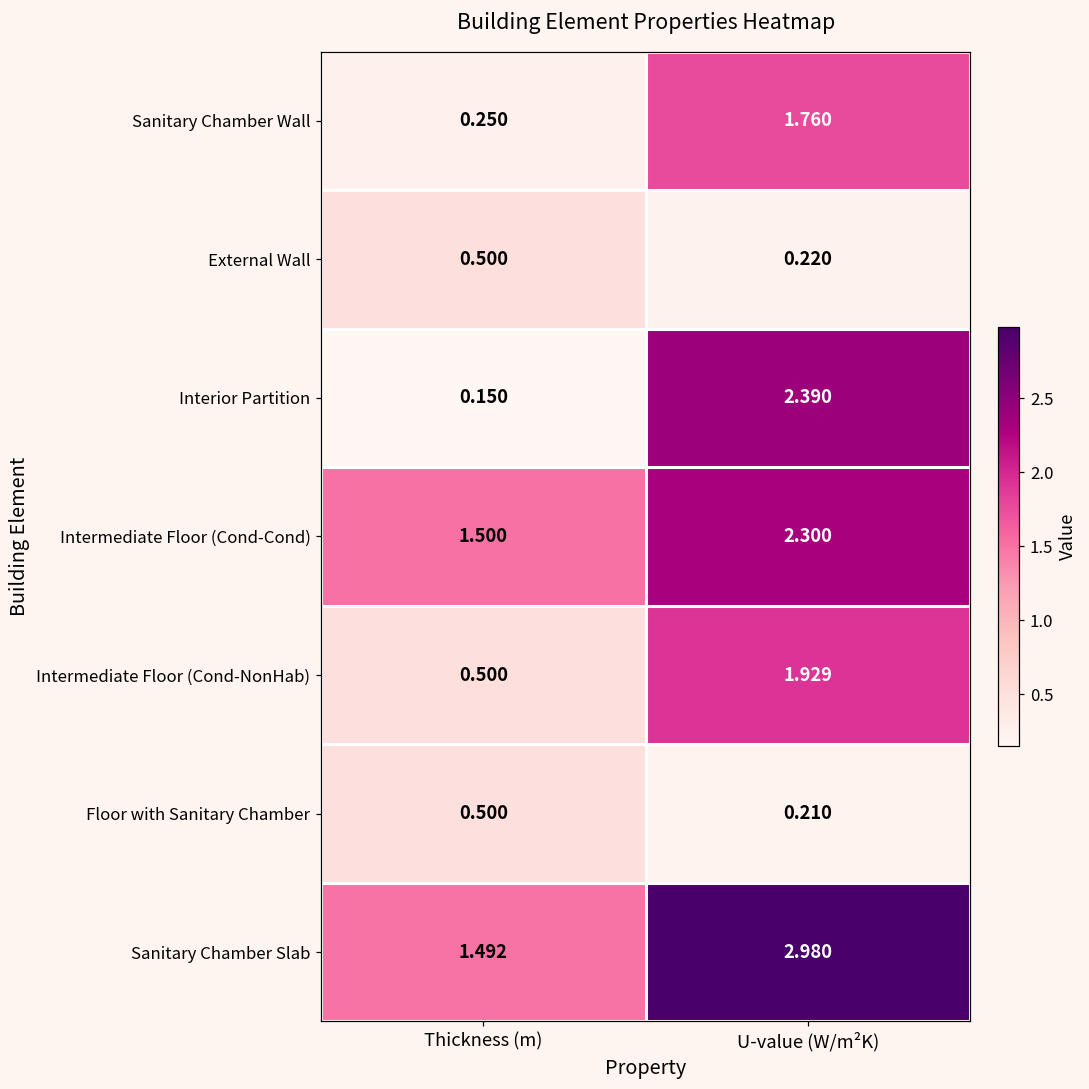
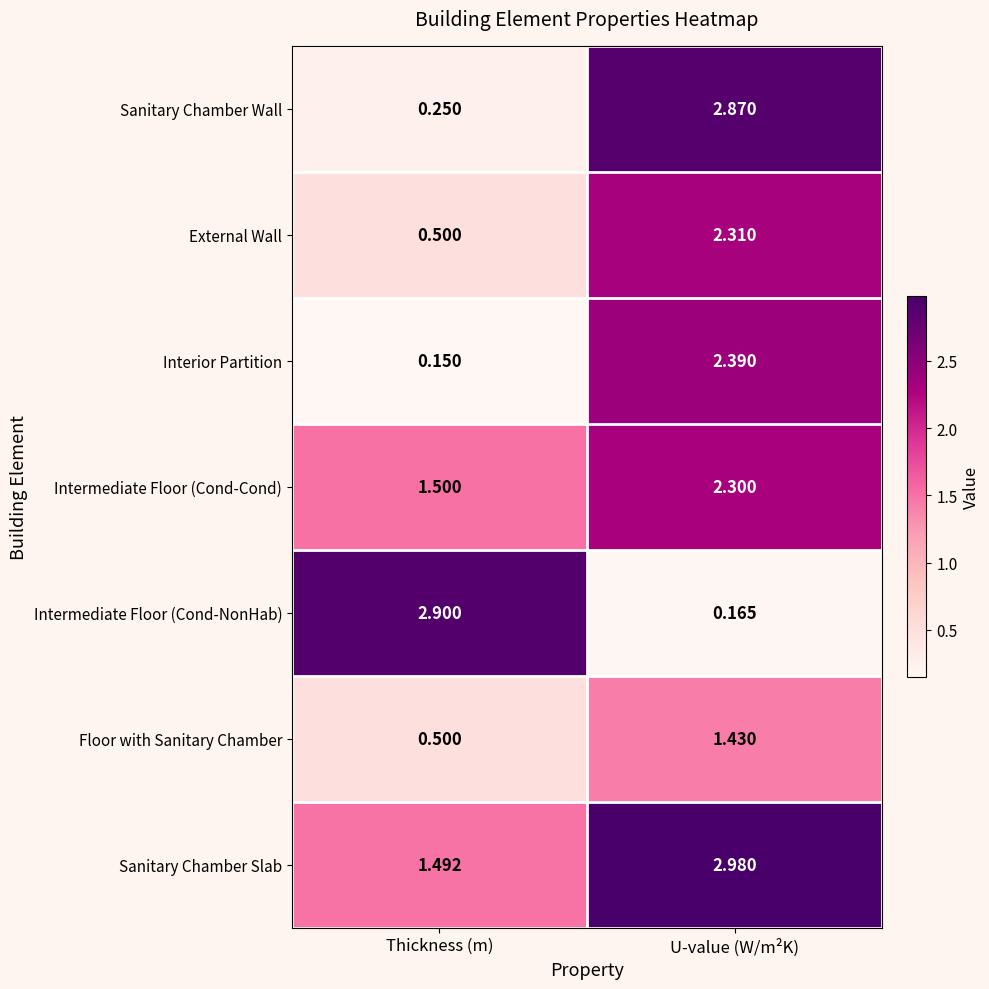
  {
    "Sanitary Chamber Wall": {
      "Thickness (m)": 0.250,
-     "U-value (W/m²K)": 1.760
+     "U-value (W/m²K)": 2.870
    },
    "External Wall": {
      "Thickness (m)": 0.500,
-     "U-value (W/m²K)": 0.220
+     "U-value (W/m²K)": 2.310
    },
    "Interior Partition": {
      "Thickness (m)": 0.150,
      "U-value (W/m²K)": 2.390
    },
    "Intermediate Floor (Cond-Cond)": {
      "Thickness (m)": 1.500,
      "U-value (W/m²K)": 2.300
    },
    "Intermediate Floor (Cond-NonHab)": {
-     "Thickness (m)": 0.500,
-     "U-value (W/m²K)": 1.929
+     "Thickness (m)": 2.900,
+     "U-value (W/m²K)": 0.165
    },
    "Floor with Sanitary Chamber": {
      "Thickness (m)": 0.500,
-     "U-value (W/m²K)": 0.210
+     "U-value (W/m²K)": 1.430
    },
    "Sanitary Chamber Slab": {
      "Thickness (m)": 1.492,
      "U-value (W/m²K)": 2.980
    }
  }
